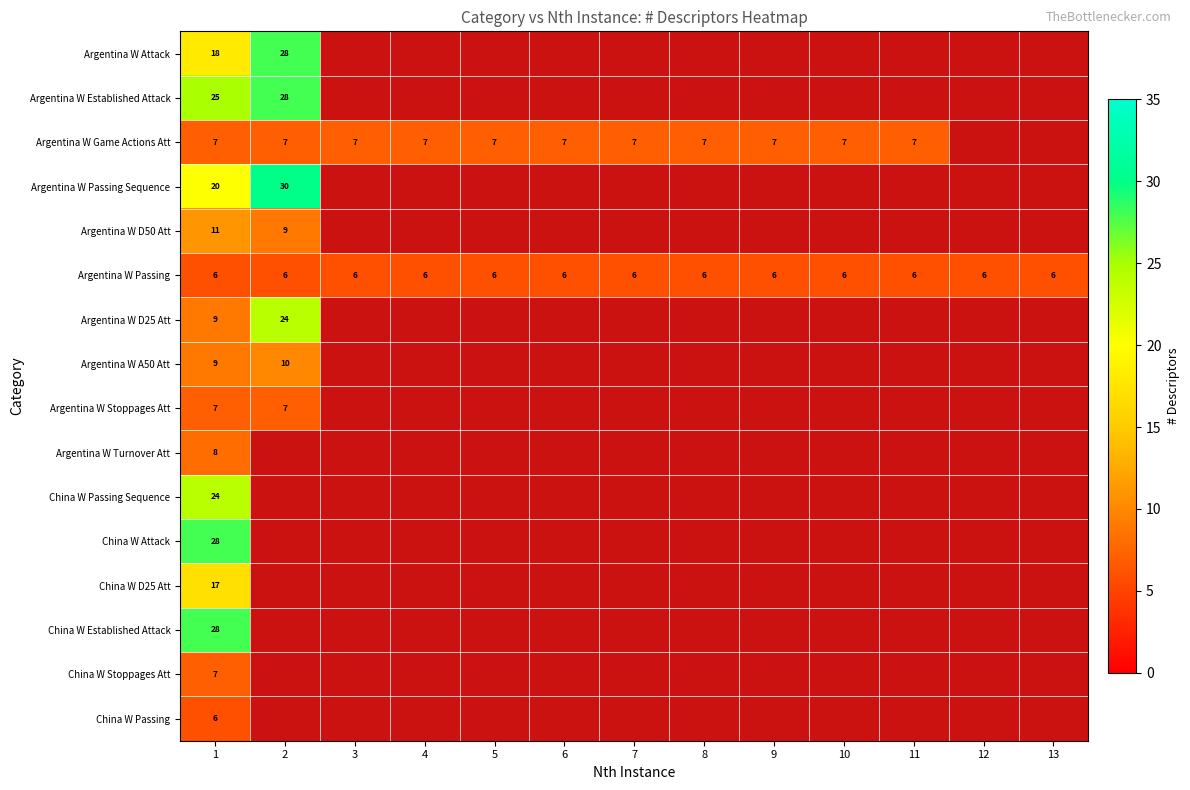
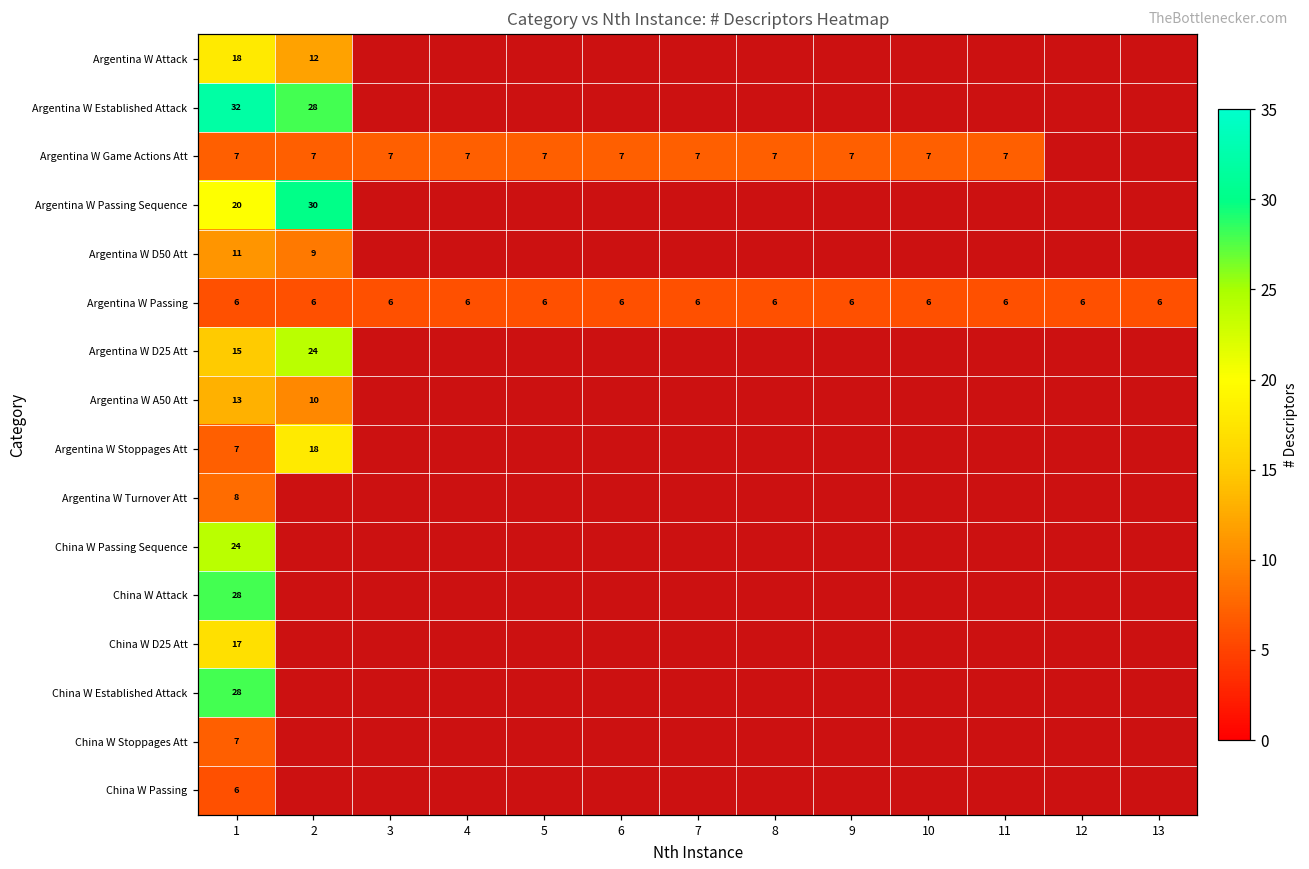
  {
    "Argentina W Attack": {
      "1": 18,
-     "2": 28
+     "2": 12
    },
    "Argentina W Established Attack": {
-     "1": 25,
+     "1": 32,
      "2": 28
    },
    "Argentina W Game Actions Att": {
      "1": 7,
      "2": 7,
      "3": 7,
      "4": 7,
      "5": 7,
      "6": 7,
      "7": 7,
      "8": 7,
      "9": 7,
      "10": 7,
      "11": 7
    },
    "Argentina W Passing Sequence": {
      "1": 20,
      "2": 30
    },
    "Argentina W D50 Att": {
      "1": 11,
      "2": 9
    },
    "Argentina W Passing": {
      "1": 6,
      "2": 6,
      "3": 6,
      "4": 6,
      "5": 6,
      "6": 6,
      "7": 6,
      "8": 6,
      "9": 6,
      "10": 6,
      "11": 6,
      "12": 6,
      "13": 6
    },
    "Argentina W D25 Att": {
-     "1": 9,
+     "1": 15,
      "2": 24
    },
    "Argentina W A50 Att": {
-     "1": 9,
+     "1": 13,
      "2": 10
    },
    "Argentina W Stoppages Att": {
      "1": 7,
-     "2": 7
+     "2": 18
    },
    "Argentina W Turnover Att": {
      "1": 8
    },
    "China W Passing Sequence": {
      "1": 24
    },
    "China W Attack": {
      "1": 28
    },
    "China W D25 Att": {
      "1": 17
    },
    "China W Established Attack": {
      "1": 28
    },
    "China W Stoppages Att": {
      "1": 7
    },
    "China W Passing": {
      "1": 6
    }
  }
